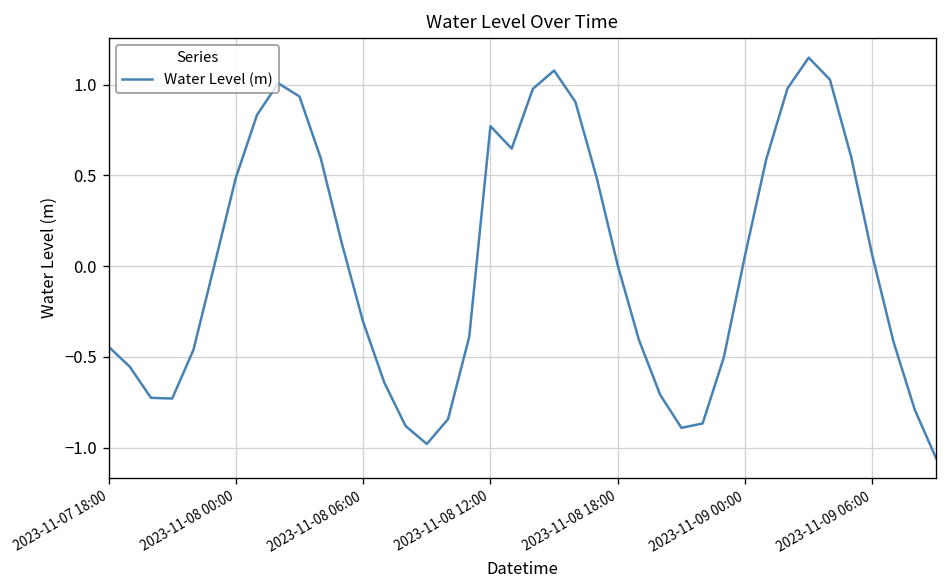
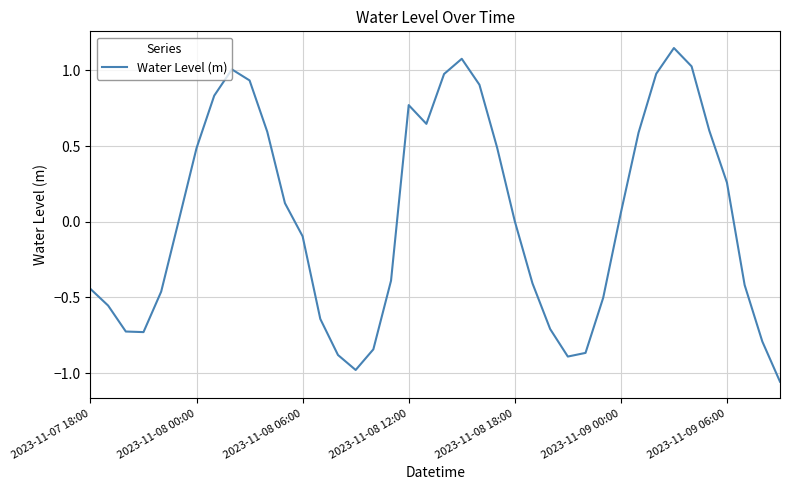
  {
    "2023-11-07 18:00": -0.44,
    "2023-11-08 00:00": 0.49,
-   "2023-11-08 06:00": -0.31,
+   "2023-11-08 06:00": -0.10,
    "2023-11-08 12:00": 0.77,
    "2023-11-08 18:00": 0.00,
    "2023-11-09 00:00": 0.06,
-   "2023-11-09 06:00": 0.06
+   "2023-11-09 06:00": 0.26
  }
